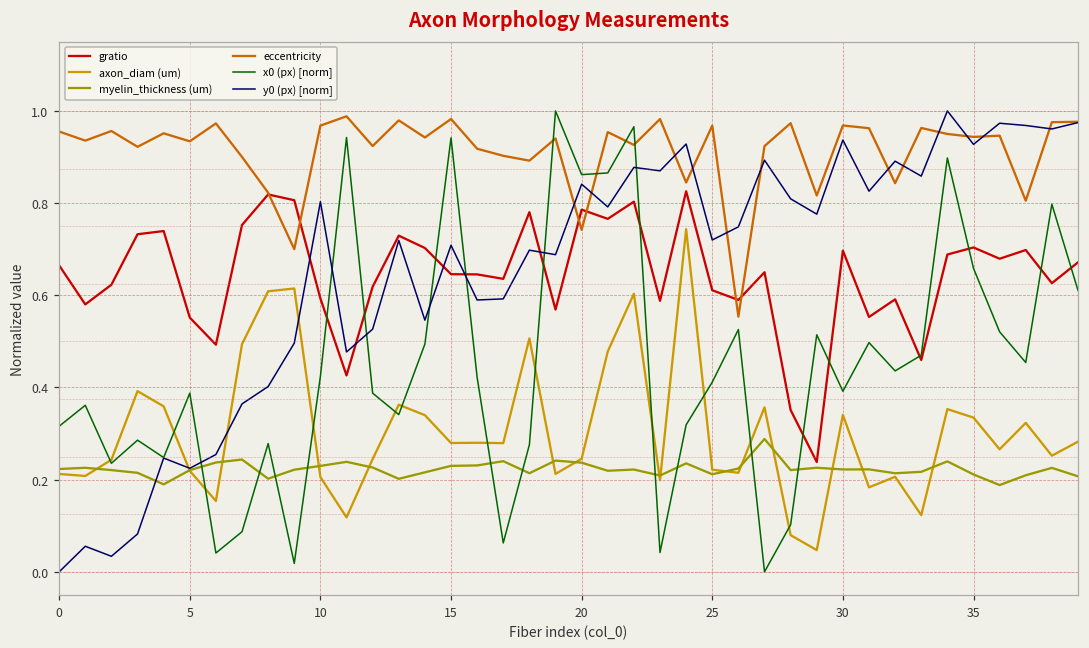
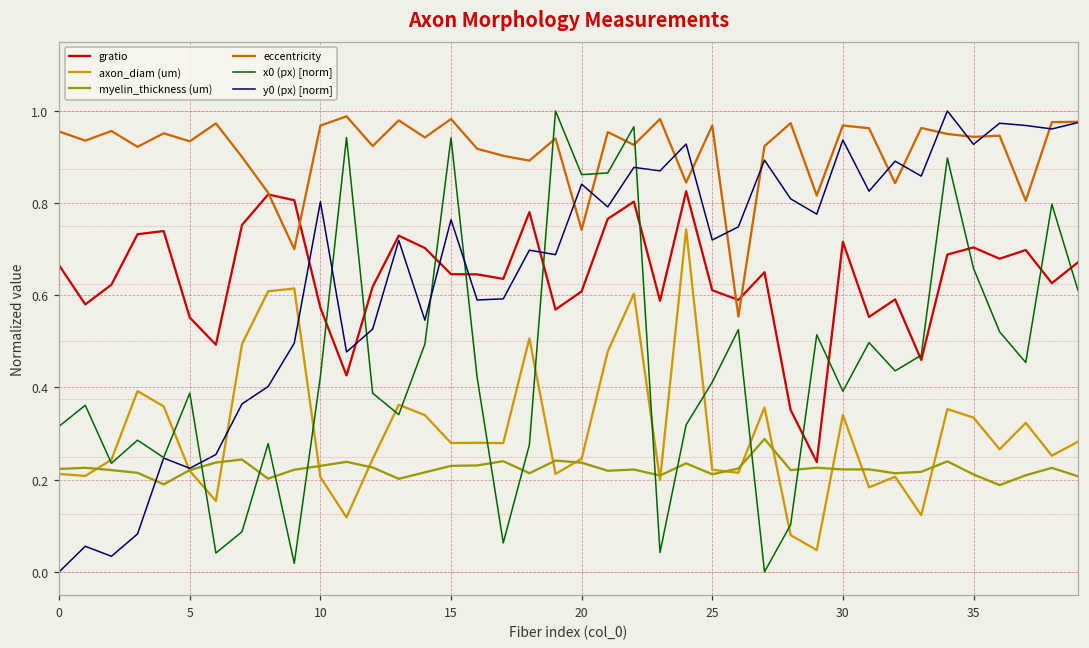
  {
    "gratio": {
      "0": 0.66,
      "5": 0.55,
-     "10": 0.59,
+     "10": 0.57,
      "15": 0.65,
-     "20": 0.79,
+     "20": 0.61,
      "25": 0.61,
-     "30": 0.70,
+     "30": 0.72,
      "35": 0.70
    },
    "x0 (px) [norm]": {
      "0": 0.32,
      "5": 0.39,
      "10": 0.42,
      "15": 0.94,
      "20": 0.86,
      "25": 0.41,
      "30": 0.39,
      "35": 0.66
    },
    "y0 (px) [norm]": {
      "0": 0.00,
      "10": 0.80,
-     "15": 0.71,
+     "15": 0.76,
      "20": 0.84,
      "25": 0.72,
      "30": 0.94,
      "35": 0.93
    }
  }
